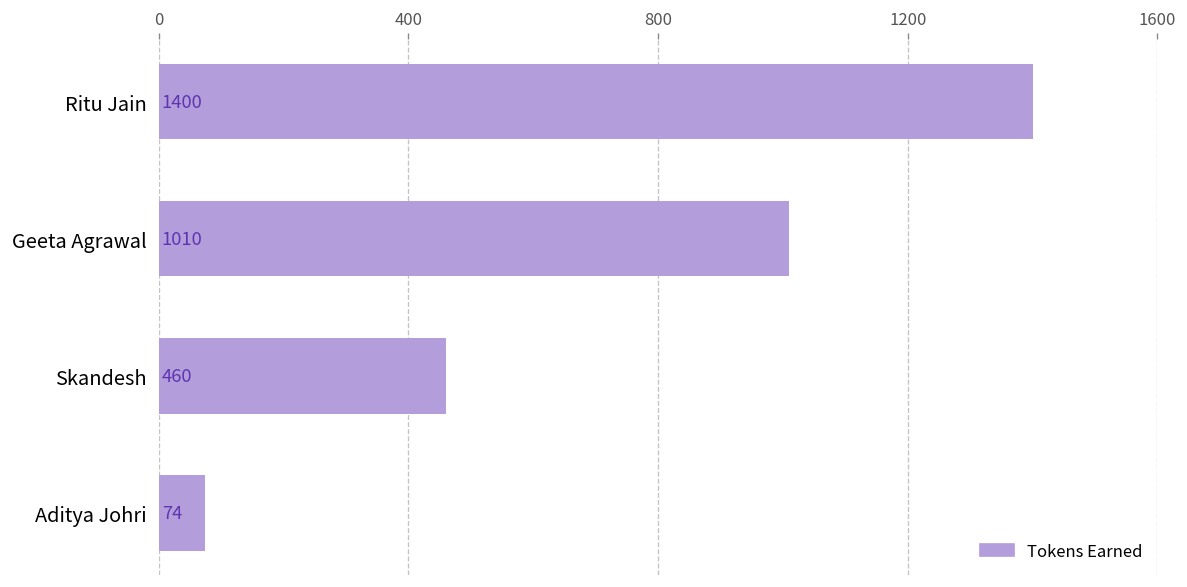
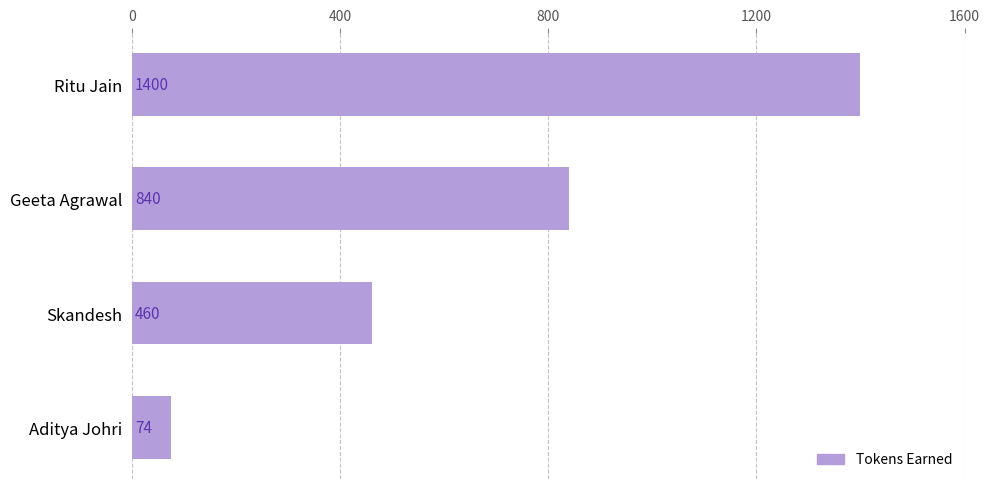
  {
    "Ritu Jain": 1400,
-   "Geeta Agrawal": 1010,
+   "Geeta Agrawal": 840,
    "Skandesh": 460,
    "Aditya Johri": 74
  }
